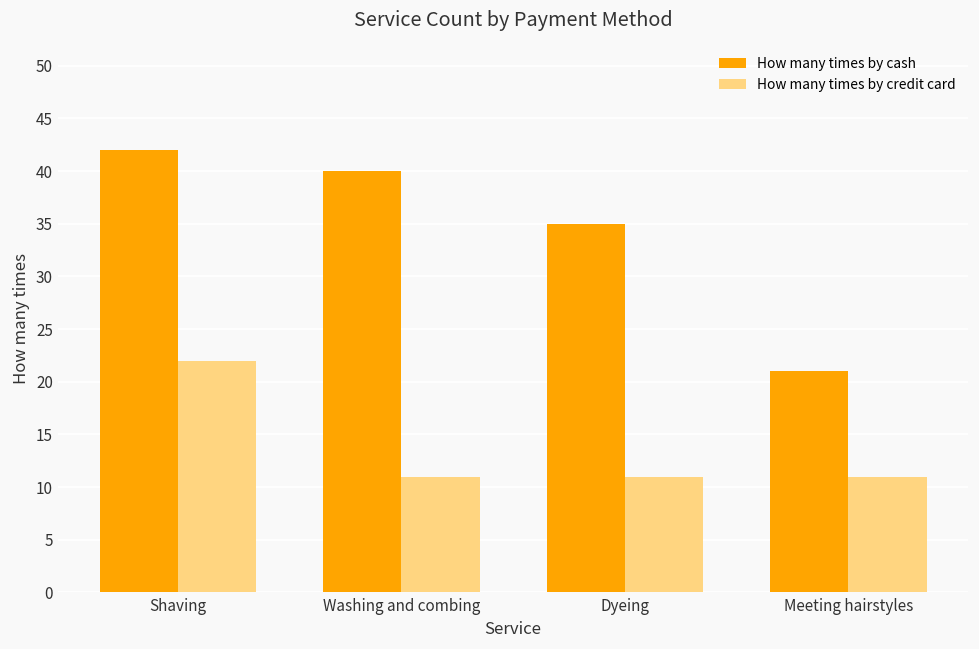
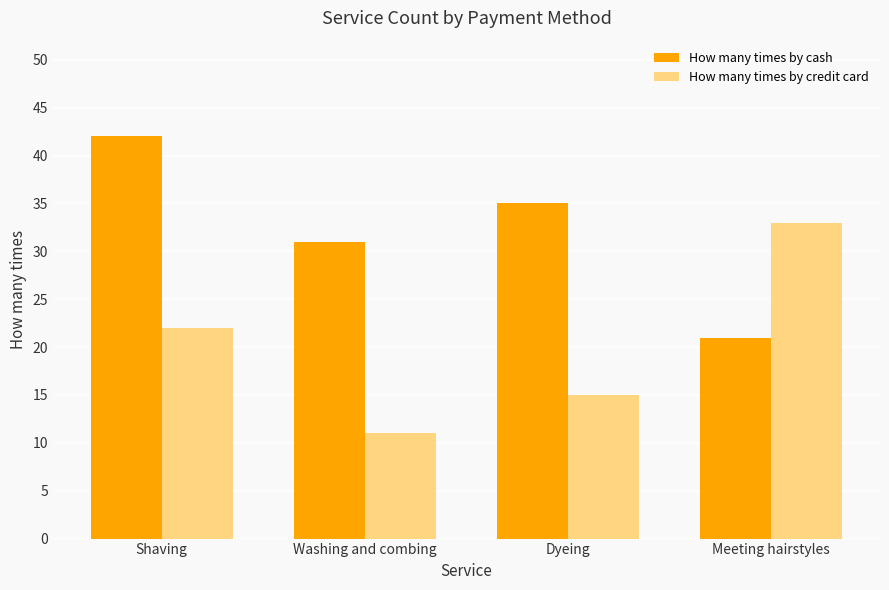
  {
    "How many times by cash": {
      "Shaving": 42,
-     "Washing and combing": 40,
+     "Washing and combing": 31,
      "Dyeing": 35,
      "Meeting hairstyles": 21
    },
    "How many times by credit card": {
      "Shaving": 22,
      "Washing and combing": 11,
-     "Dyeing": 11,
-     "Meeting hairstyles": 11
+     "Dyeing": 15,
+     "Meeting hairstyles": 33
    }
  }
